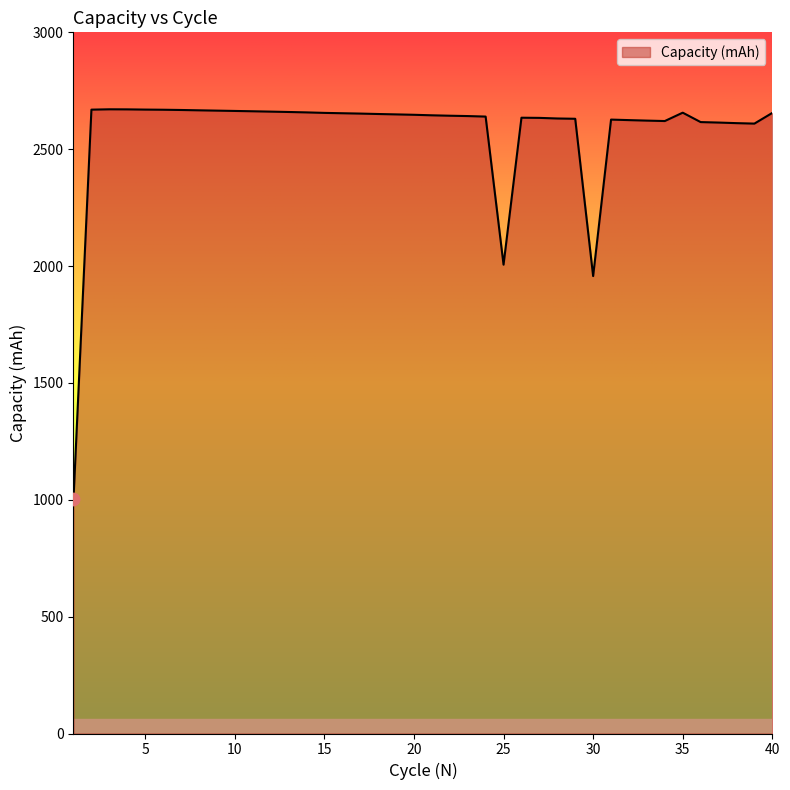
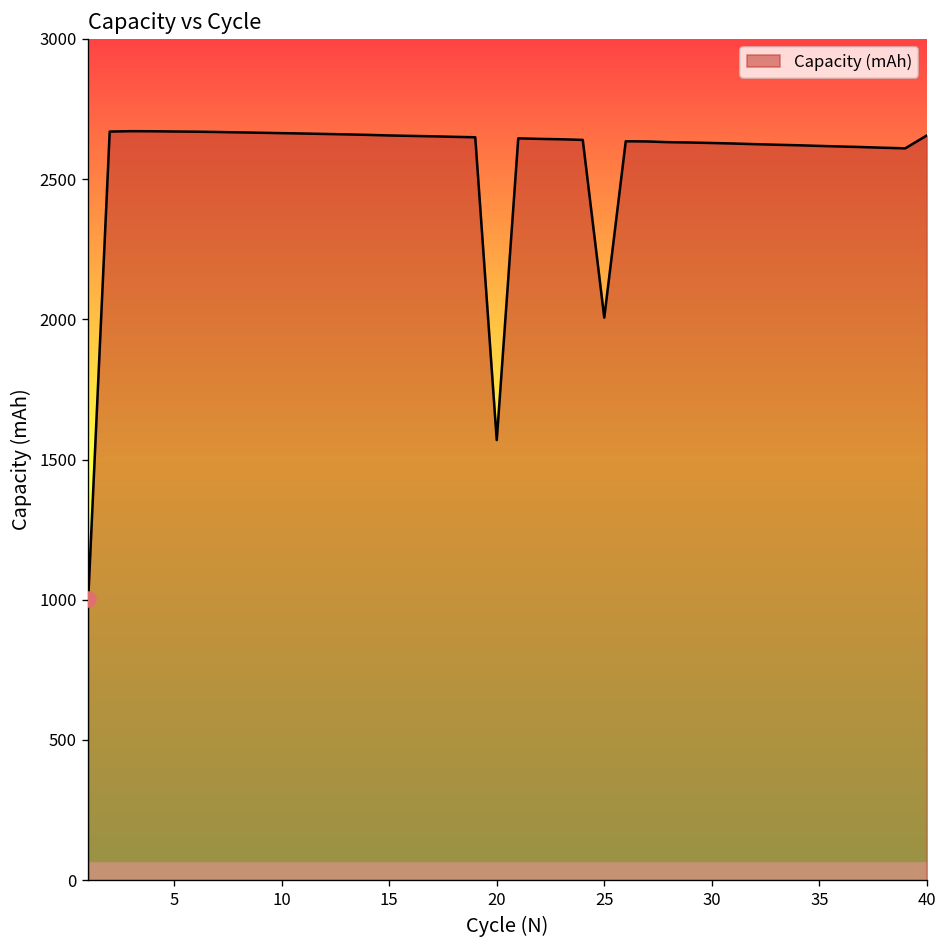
  {
    "Capacity (mAh)": {
      "5": 2670,
      "10": 2660,
      "15": 2660,
-     "20": 2650,
+     "20": 1570,
      "25": 2010,
-     "30": 1960,
-     "35": 2660,
+     "30": 2630,
+     "35": 2620,
      "40": 2660
    }
  }
